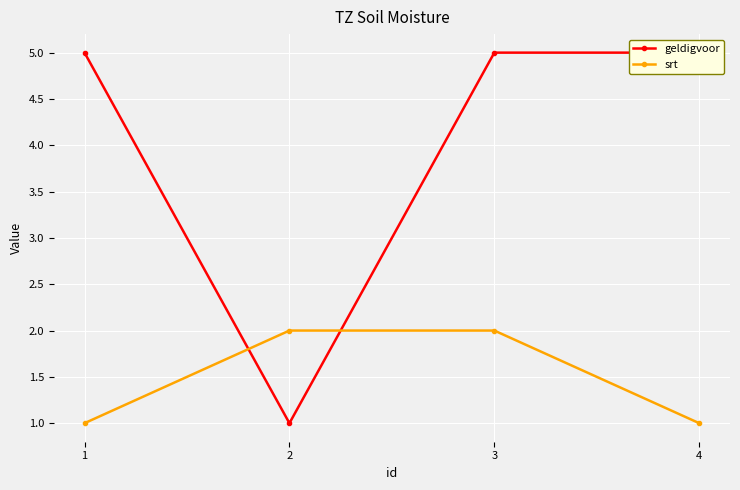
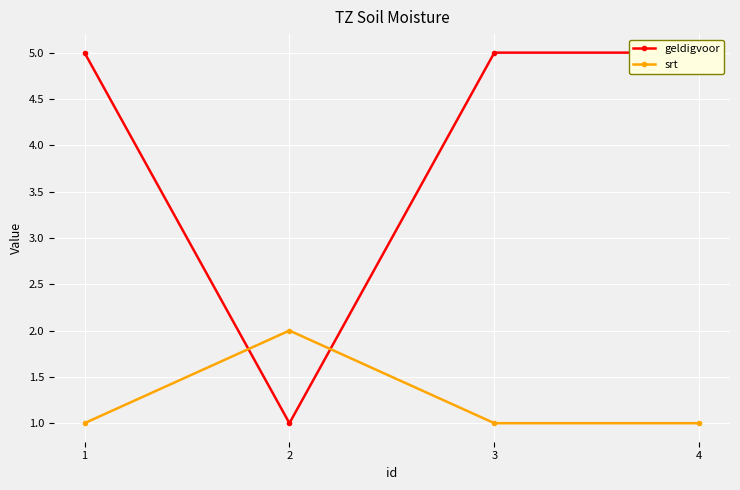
  {
    "geldigvoor": {
      "1": 5,
      "2": 1,
      "3": 5
    },
    "srt": {
      "1": 1,
      "2": 2,
-     "3": 2,
+     "3": 1,
      "4": 1
    }
  }
